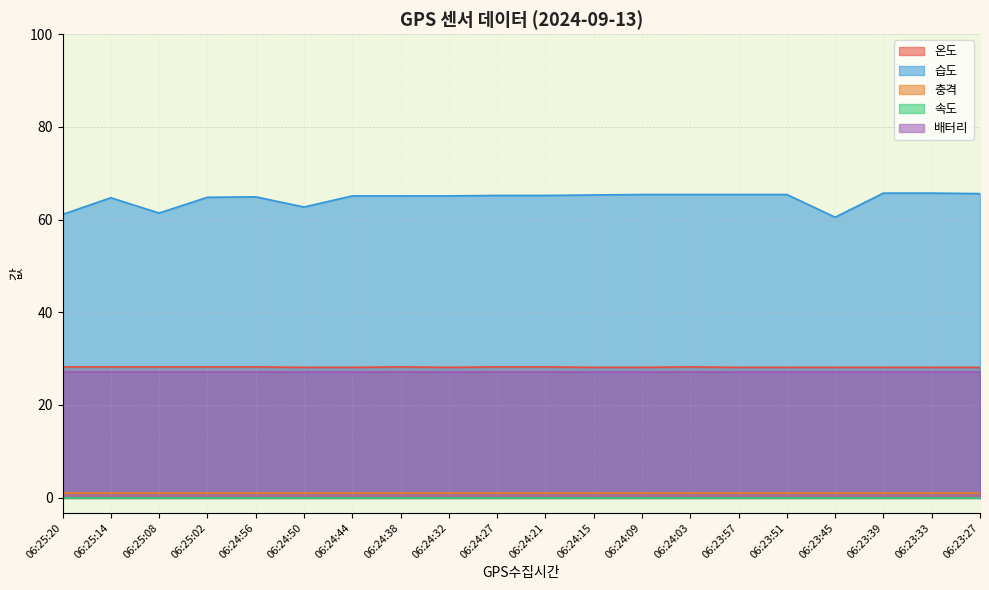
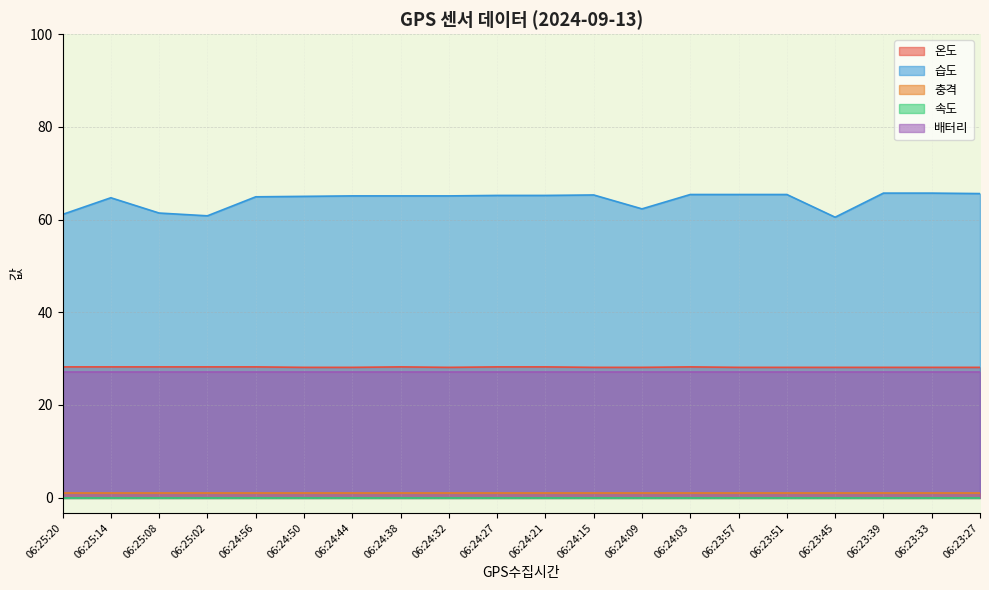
  {
    "습도": {
      "06:25:20": 61,
      "06:25:14": 65,
      "06:25:08": 61,
-     "06:25:02": 65,
+     "06:25:02": 61,
      "06:24:56": 65,
-     "06:24:50": 63,
+     "06:24:50": 65,
      "06:24:44": 65,
      "06:24:38": 65,
      "06:24:32": 65,
      "06:24:27": 65,
      "06:24:21": 65,
      "06:24:15": 65,
-     "06:24:09": 65,
+     "06:24:09": 62,
      "06:24:03": 65,
      "06:23:57": 65,
      "06:23:51": 65,
      "06:23:45": 61,
      "06:23:39": 66,
      "06:23:33": 66,
      "06:23:27": 66
    },
    "속도": {
      "06:25:20": 0,
      "06:25:14": 0,
      "06:25:08": 0,
      "06:25:02": 0,
      "06:24:56": 0,
      "06:24:50": 0,
      "06:24:44": 0,
      "06:24:38": 0,
      "06:24:32": 0,
      "06:24:27": 0,
      "06:24:21": 0,
      "06:24:15": 0,
      "06:24:09": 0,
      "06:24:03": 0,
      "06:23:57": 0,
      "06:23:51": 0,
      "06:23:45": 0,
      "06:23:39": 0,
      "06:23:33": 0,
      "06:23:27": 0
    },
    "배터리": {
      "06:25:20": 27,
      "06:25:14": 27,
      "06:25:08": 27,
      "06:25:02": 27,
      "06:24:56": 27,
      "06:24:50": 27,
      "06:24:44": 27,
      "06:24:38": 27,
      "06:24:32": 27,
      "06:24:27": 27,
      "06:24:21": 27,
      "06:24:15": 27,
      "06:24:09": 27,
      "06:24:03": 27,
      "06:23:57": 27,
      "06:23:51": 27,
      "06:23:45": 27,
      "06:23:39": 27,
      "06:23:33": 27,
      "06:23:27": 27
    }
  }
